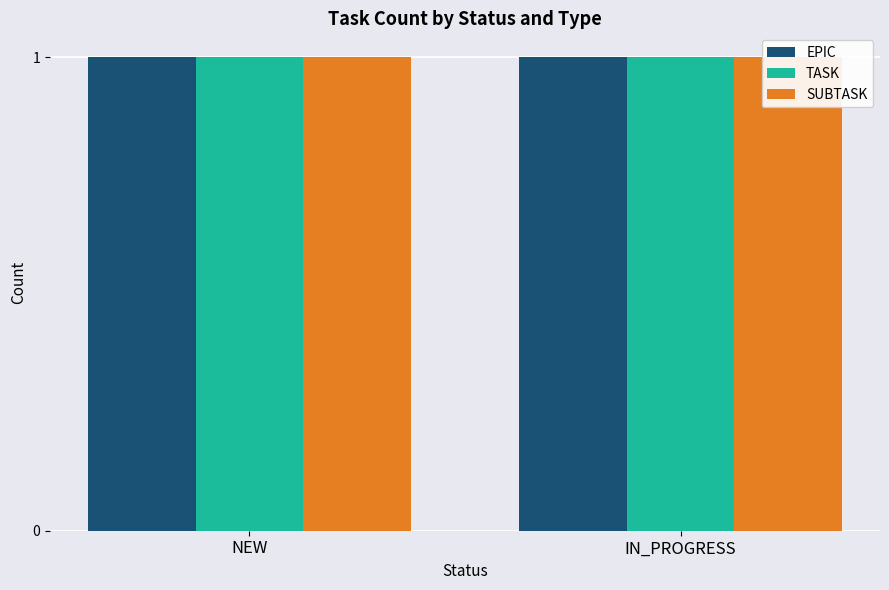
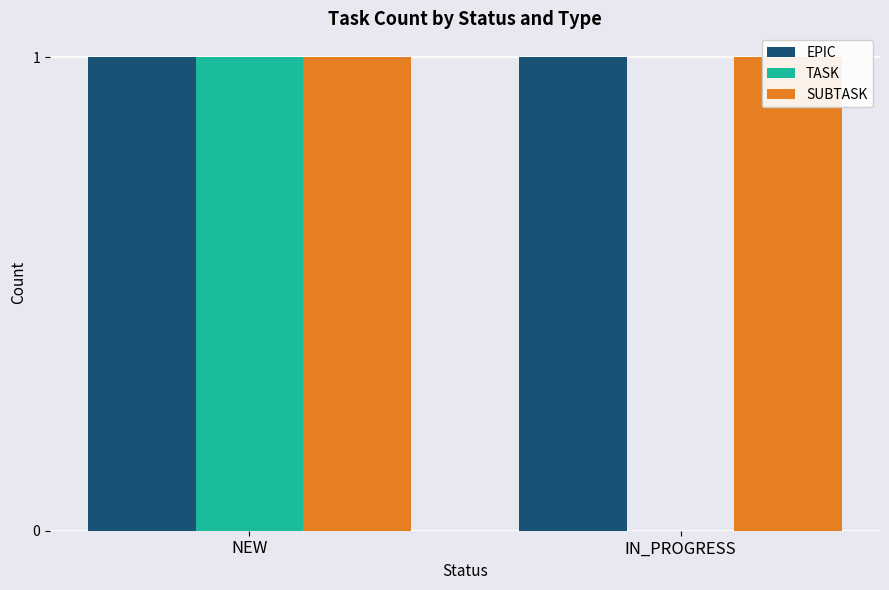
  {
    "EPIC": {
      "NEW": 1,
      "IN_PROGRESS": 1
    },
    "TASK": {
      "NEW": 1,
-     "IN_PROGRESS": 1
+     "IN_PROGRESS": 0
    },
    "SUBTASK": {
      "NEW": 1
    }
  }
